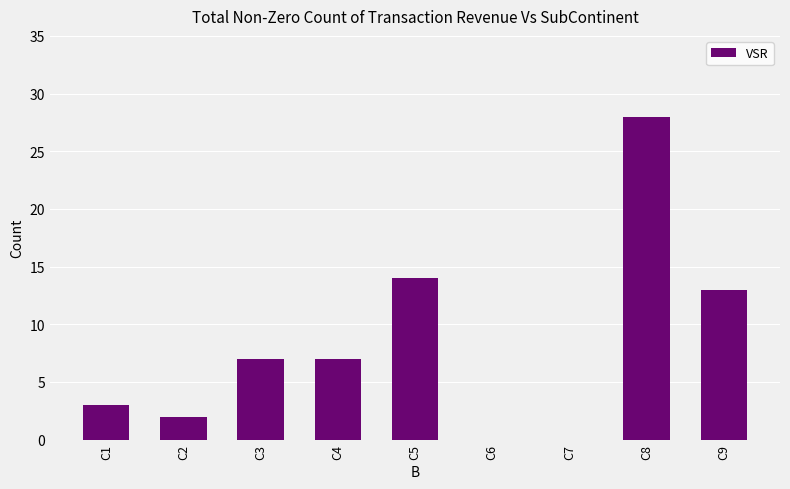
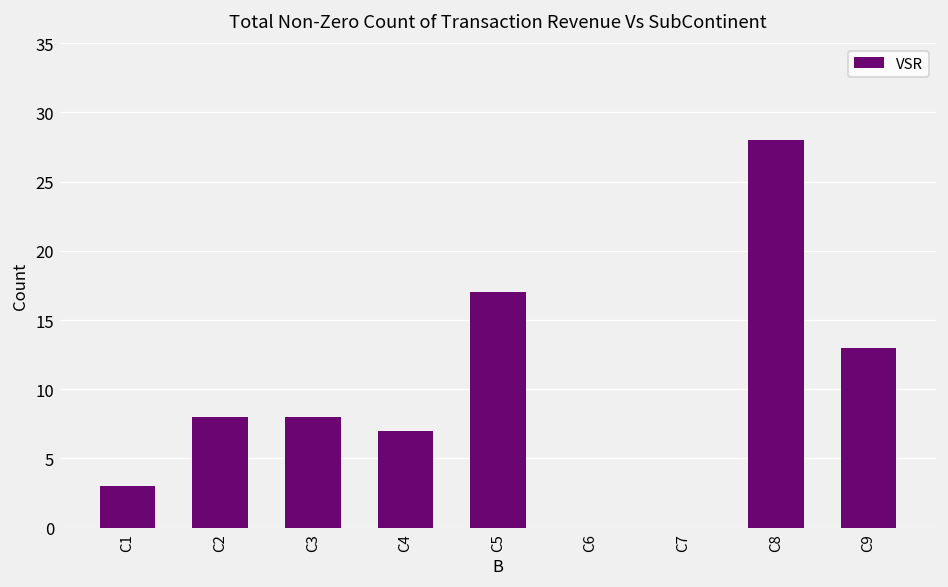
  {
    "C1": 3,
-   "C2": 2,
-   "C3": 7,
+   "C2": 8,
+   "C3": 8,
    "C4": 7,
-   "C5": 14,
+   "C5": 17,
    "C6": 0,
    "C7": 0,
    "C8": 28,
    "C9": 13
  }
